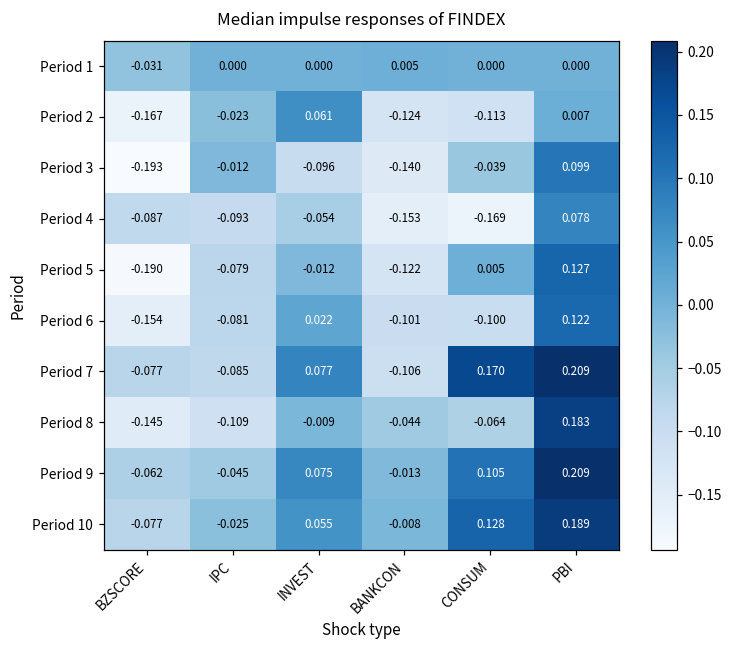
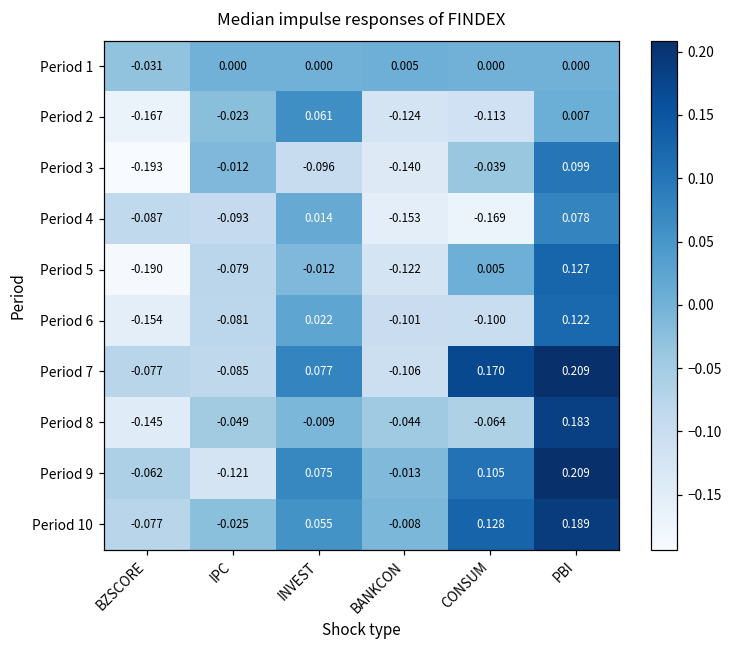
  {
    "Period 1": {
      "BZSCORE": -0.031,
      "IPC": 0.000,
      "INVEST": 0.000,
      "BANKCON": 0.005,
      "CONSUM": 0.000,
      "PBI": 0.000
    },
    "Period 2": {
      "BZSCORE": -0.167,
      "IPC": -0.023,
      "INVEST": 0.061,
      "BANKCON": -0.124,
      "CONSUM": -0.113,
      "PBI": 0.007
    },
    "Period 3": {
      "BZSCORE": -0.193,
      "IPC": -0.012,
      "INVEST": -0.096,
      "BANKCON": -0.140,
      "CONSUM": -0.039,
      "PBI": 0.099
    },
    "Period 4": {
      "BZSCORE": -0.087,
      "IPC": -0.093,
-     "INVEST": -0.054,
+     "INVEST": 0.014,
      "BANKCON": -0.153,
      "CONSUM": -0.169,
      "PBI": 0.078
    },
    "Period 5": {
      "BZSCORE": -0.190,
      "IPC": -0.079,
      "INVEST": -0.012,
      "BANKCON": -0.122,
      "CONSUM": 0.005,
      "PBI": 0.127
    },
    "Period 6": {
      "BZSCORE": -0.154,
      "IPC": -0.081,
      "INVEST": 0.022,
      "BANKCON": -0.101,
      "CONSUM": -0.100,
      "PBI": 0.122
    },
    "Period 7": {
      "BZSCORE": -0.077,
      "IPC": -0.085,
      "INVEST": 0.077,
      "BANKCON": -0.106,
      "CONSUM": 0.170,
      "PBI": 0.209
    },
    "Period 8": {
      "BZSCORE": -0.145,
-     "IPC": -0.109,
+     "IPC": -0.049,
      "INVEST": -0.009,
      "BANKCON": -0.044,
      "CONSUM": -0.064,
      "PBI": 0.183
    },
    "Period 9": {
      "BZSCORE": -0.062,
-     "IPC": -0.045,
+     "IPC": -0.121,
      "INVEST": 0.075,
      "BANKCON": -0.013,
      "CONSUM": 0.105,
      "PBI": 0.209
    },
    "Period 10": {
      "BZSCORE": -0.077,
      "IPC": -0.025,
      "INVEST": 0.055,
      "BANKCON": -0.008,
      "CONSUM": 0.128,
      "PBI": 0.189
    }
  }
